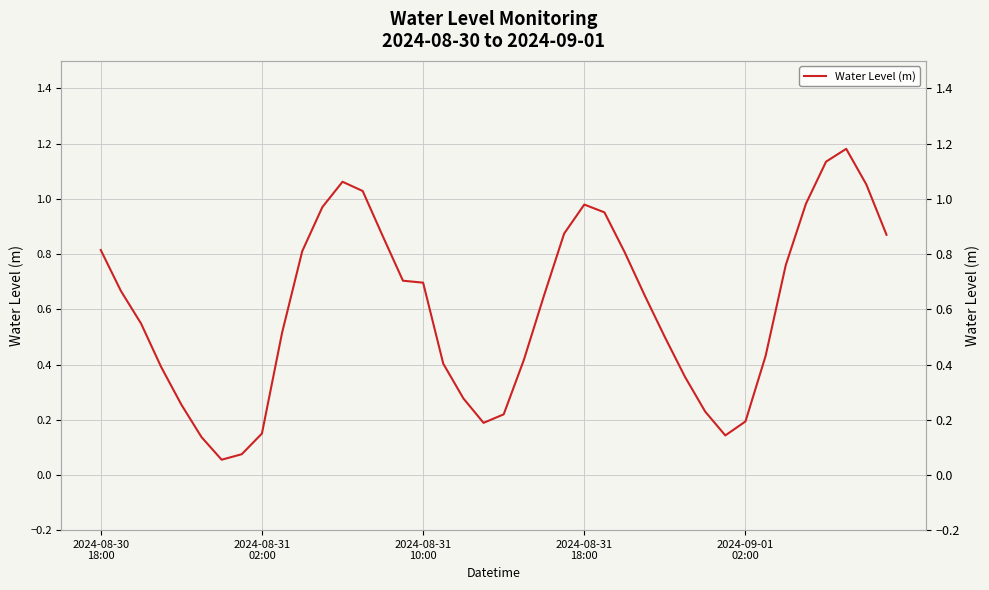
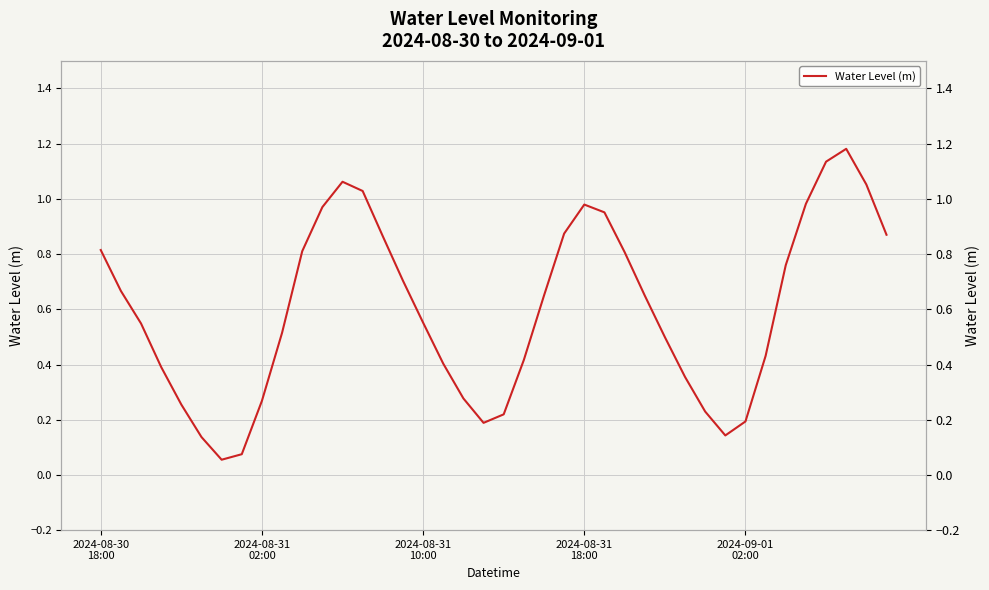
  {
    "2024-08-30 18:00": 0.81,
-   "2024-08-31 02:00": 0.15,
-   "2024-08-31 10:00": 0.70,
+   "2024-08-31 02:00": 0.27,
+   "2024-08-31 10:00": 0.55,
    "2024-08-31 18:00": 0.98,
    "2024-09-01 02:00": 0.19
  }
